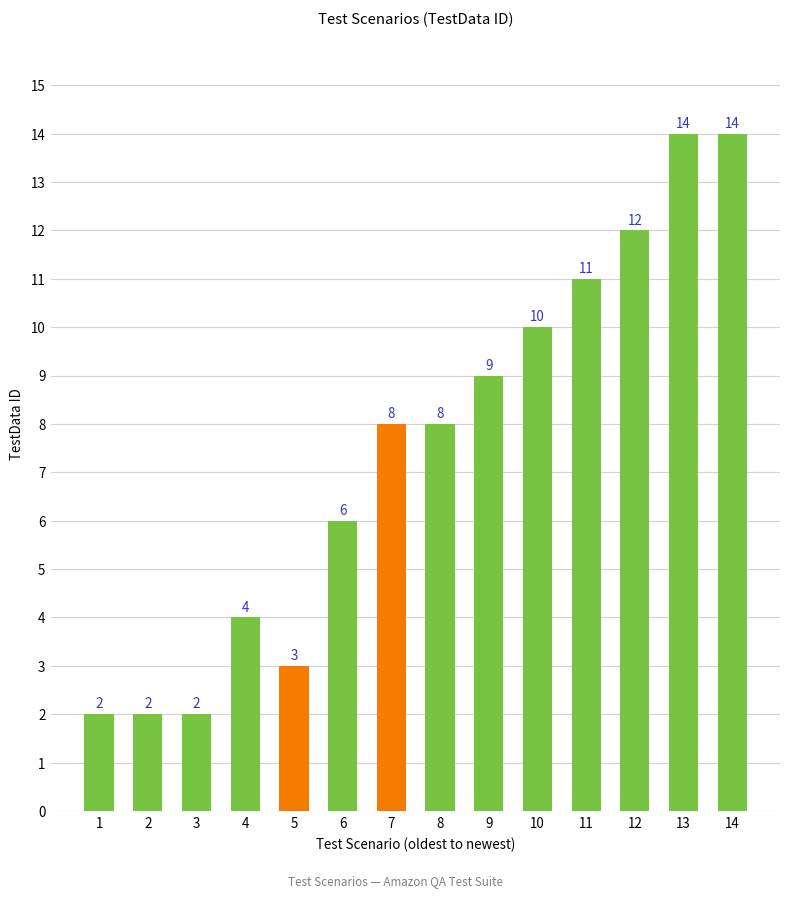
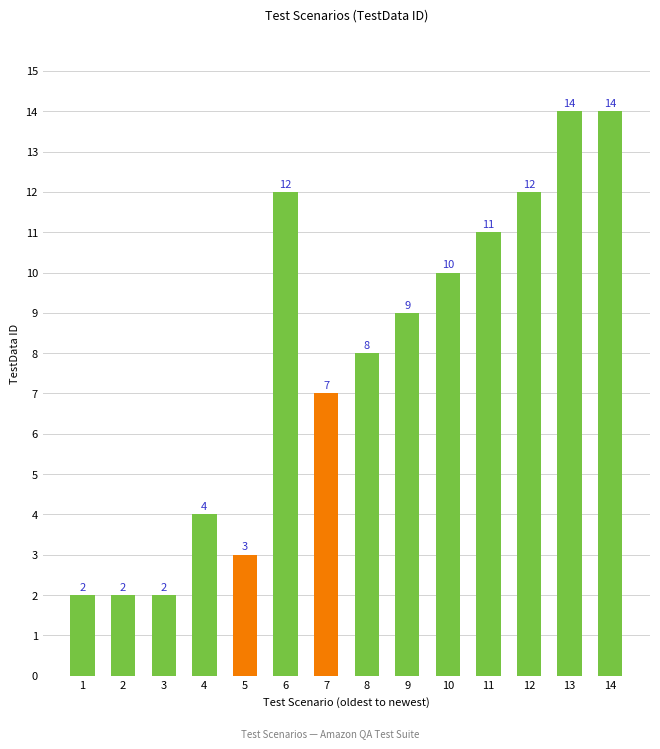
  {
    "1": 2,
    "2": 2,
    "3": 2,
    "4": 4,
    "5": 3,
-   "6": 6,
-   "7": 8,
+   "6": 12,
+   "7": 7,
    "8": 8,
    "9": 9,
    "10": 10,
    "11": 11,
    "12": 12,
    "13": 14,
    "14": 14
  }
